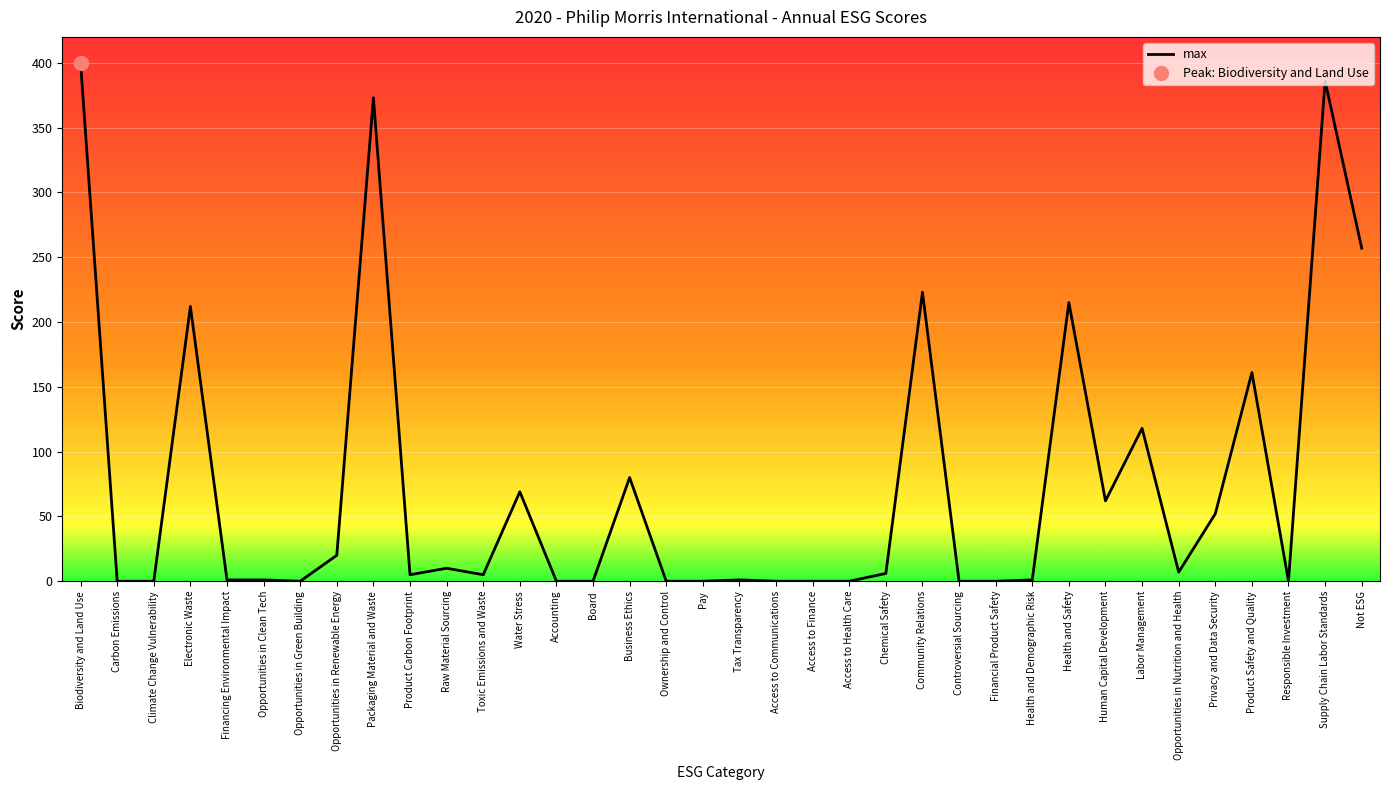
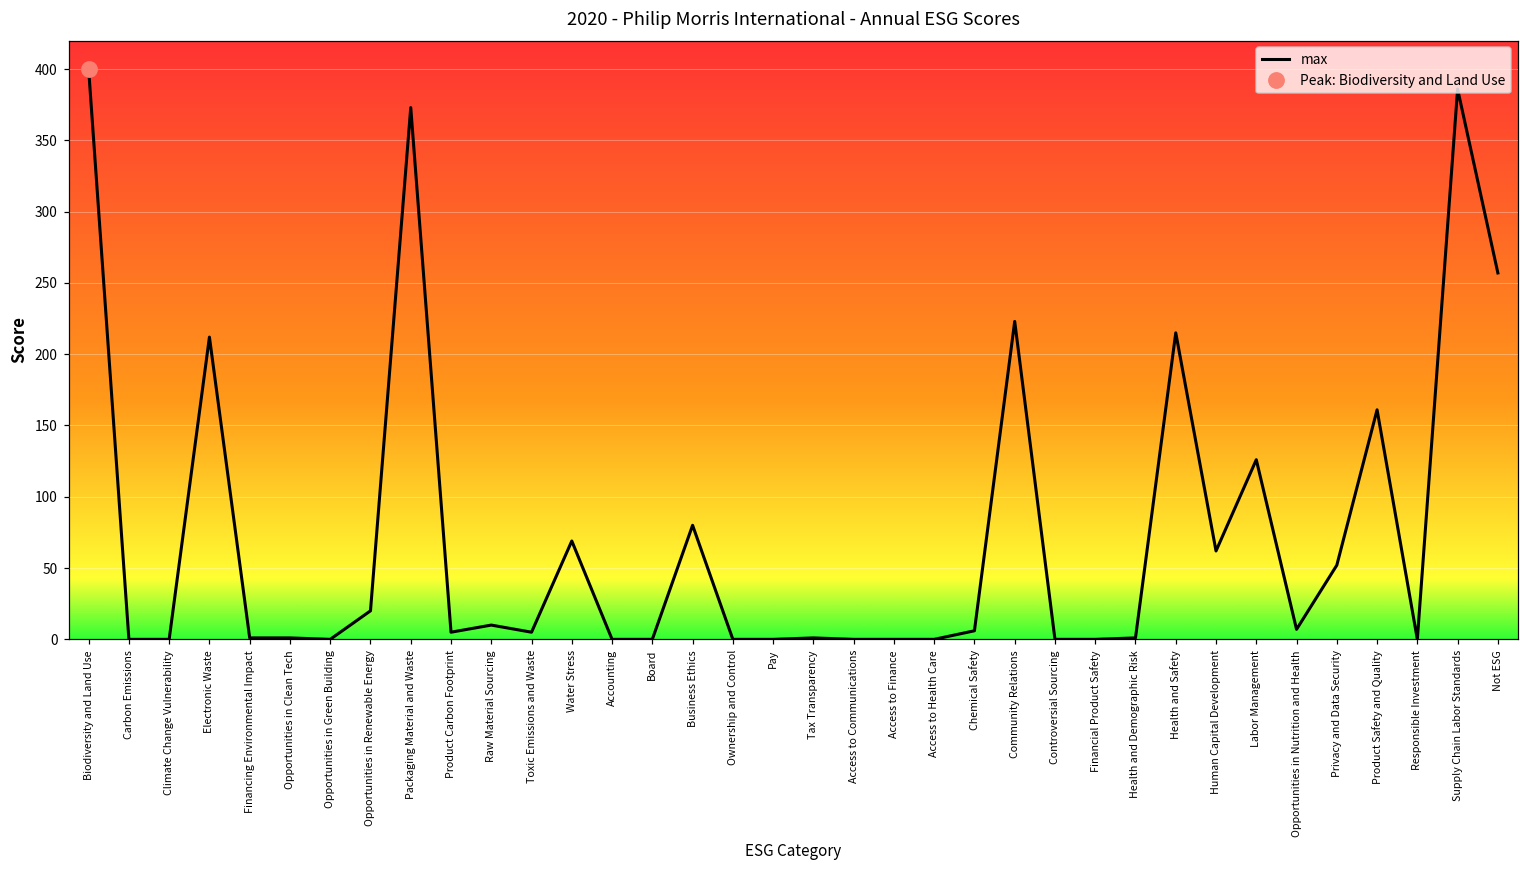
  {
    "max": {
      "Carbon Emissions": 0,
      "Climate Change Vulnerability": 0,
      "Electronic Waste": 212,
      "Financing Environmental Impact": 1,
      "Opportunities in Clean Tech": 1,
      "Opportunities in Green Building": 0,
      "Opportunities in Renewable Energy": 20,
      "Packaging Material and Waste": 373,
      "Product Carbon Footprint": 5,
      "Raw Material Sourcing": 10,
      "Toxic Emissions and Waste": 5,
      "Water Stress": 69,
      "Accounting": 0,
      "Board": 0,
      "Business Ethics": 80,
      "Ownership and Control": 0,
      "Pay": 0,
      "Tax Transparency": 1,
      "Access to Communications": 0,
      "Access to Finance": 0,
      "Access to Health Care": 0,
      "Chemical Safety": 6,
      "Community Relations": 223,
      "Controversial Sourcing": 0,
      "Financial Product Safety": 0,
      "Health and Demographic Risk": 1,
      "Health and Safety": 215,
      "Human Capital Development": 62,
-     "Labor Management": 118,
+     "Labor Management": 126,
      "Opportunities in Nutrition and Health": 7,
      "Privacy and Data Security": 52,
      "Product Safety and Quality": 161,
      "Responsible Investment": 0,
      "Not ESG": 257
    }
  }
